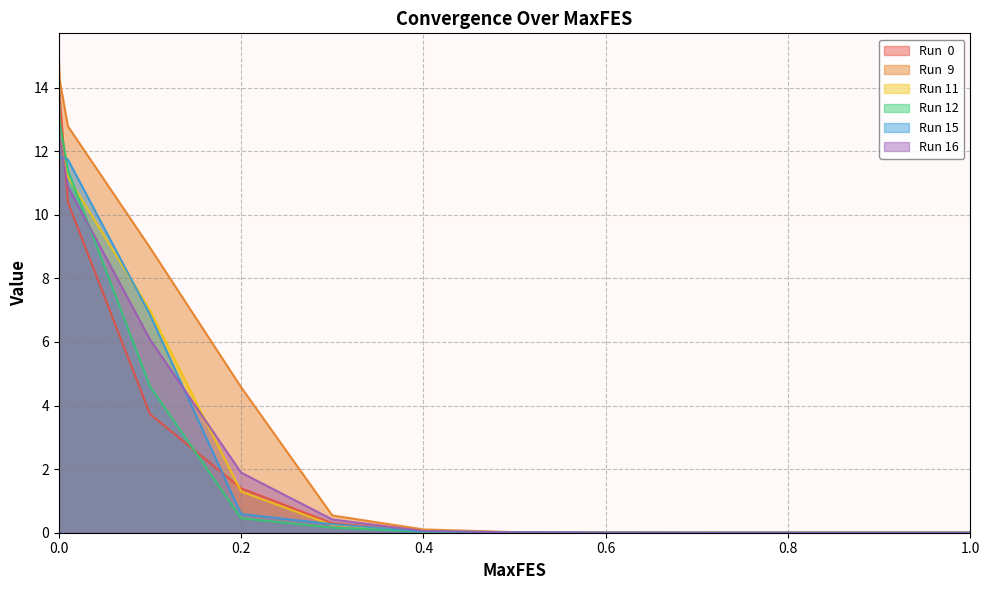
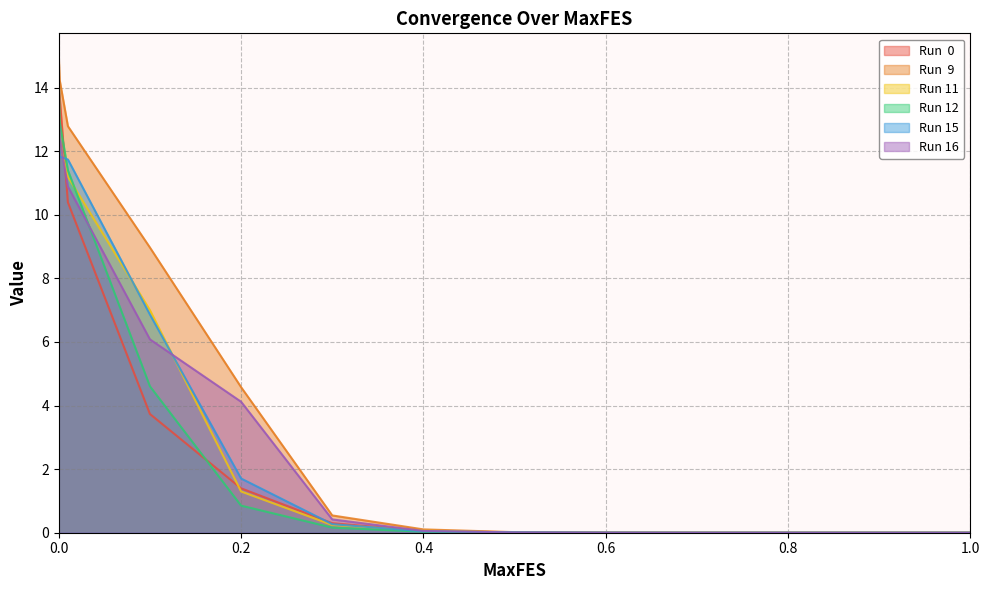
  {
    "Run 12": {
-     "0.2": 0.5
+     "0.2": 0.9
    },
    "Run 15": {
      "0.0": 13.2,
-     "0.2": 0.6
+     "0.2": 1.7
    },
    "Run 16": {
      "0.0": 13.1,
-     "0.2": 1.9
+     "0.2": 4.1
    }
  }
